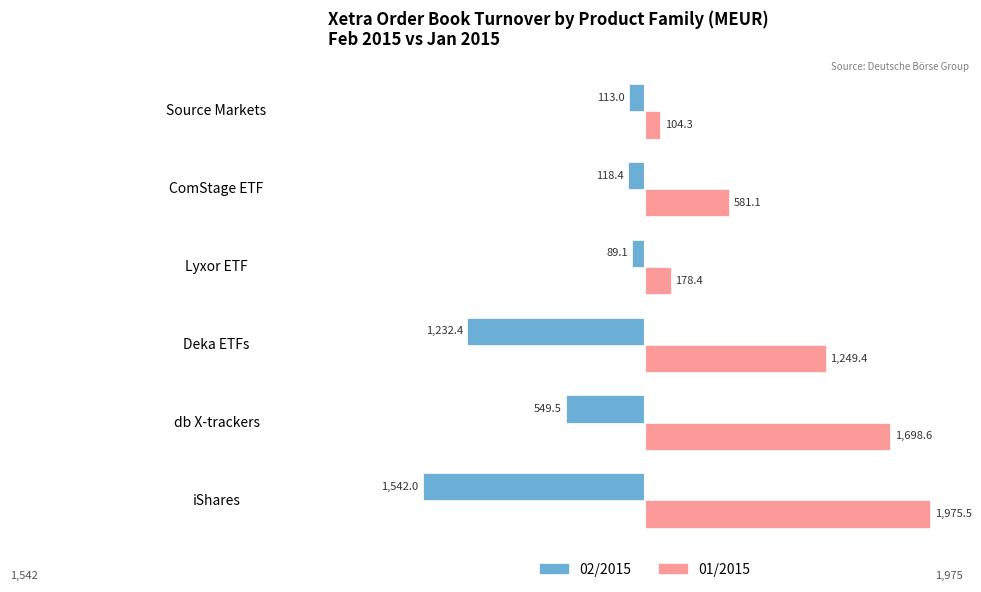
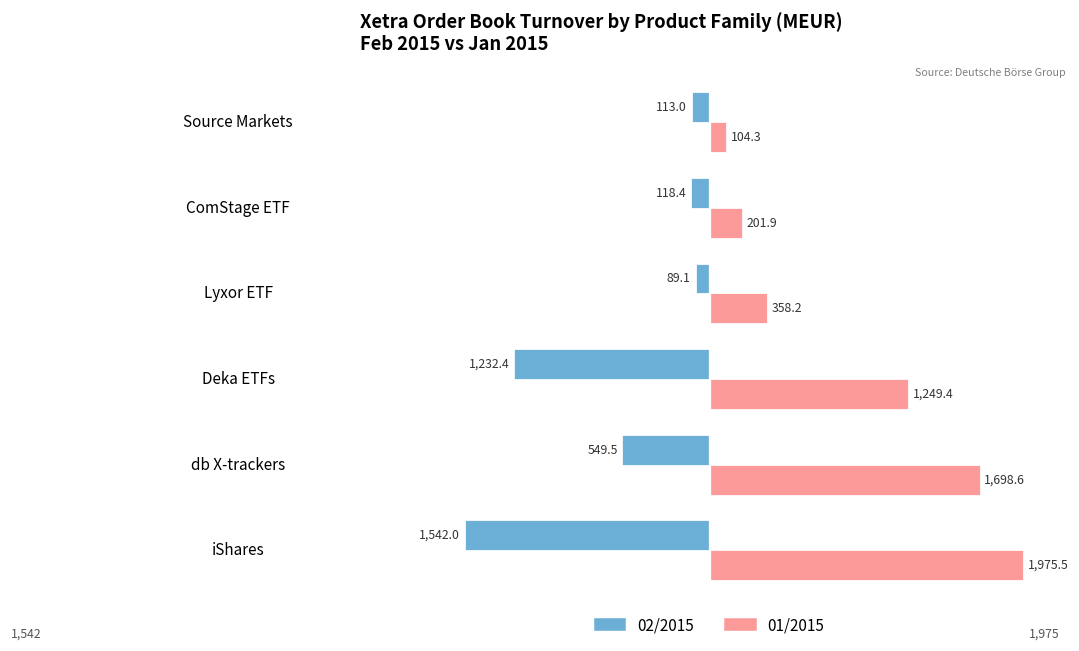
  {
    "01/2015": {
      "Source Markets": "104.3",
-     "ComStage ETF": "581.1",
-     "Lyxor ETF": "178.4",
+     "ComStage ETF": "201.9",
+     "Lyxor ETF": "358.2",
      "Deka ETFs": "1,249.4",
      "db X-trackers": "1,698.6",
      "iShares": "1,975.5"
    }
  }
